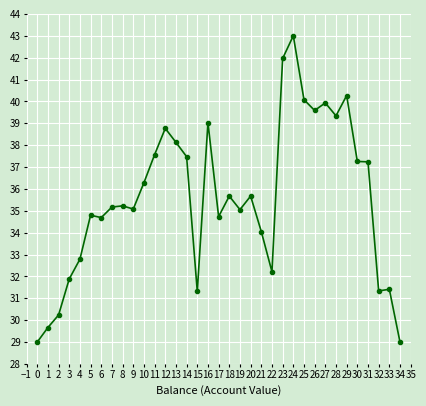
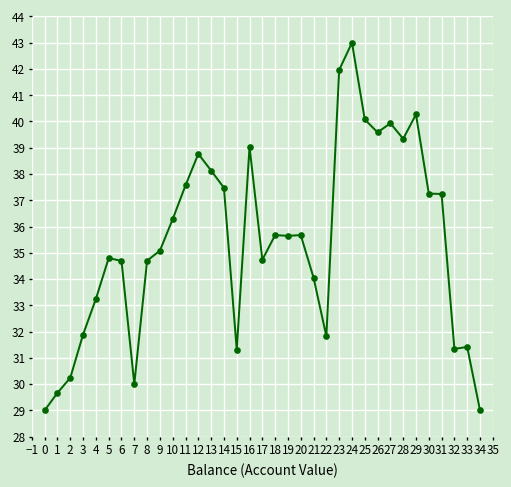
  {
    "0": 29.0,
    "1": 29.7,
    "2": 30.2,
    "3": 31.9,
-   "4": 32.8,
+   "4": 33.2,
    "5": 34.8,
    "6": 34.7,
-   "7": 35.2,
-   "8": 35.2,
+   "7": 30.0,
+   "8": 34.7,
    "9": 35.1,
    "10": 36.3,
    "11": 37.6,
    "12": 38.8,
    "13": 38.1,
    "14": 37.5,
    "15": 31.3,
    "16": 39.0,
    "17": 34.7,
    "18": 35.7,
-   "19": 35.1,
+   "19": 35.6,
    "20": 35.7,
    "21": 34.1,
-   "22": 32.2,
+   "22": 31.8,
    "23": 42.0,
    "24": 43.0,
    "25": 40.1,
    "26": 39.6,
    "27": 39.9,
    "28": 39.3,
    "29": 40.3,
    "30": 37.3,
    "31": 37.2,
    "32": 31.3,
    "33": 31.4,
    "34": 29.0
  }
